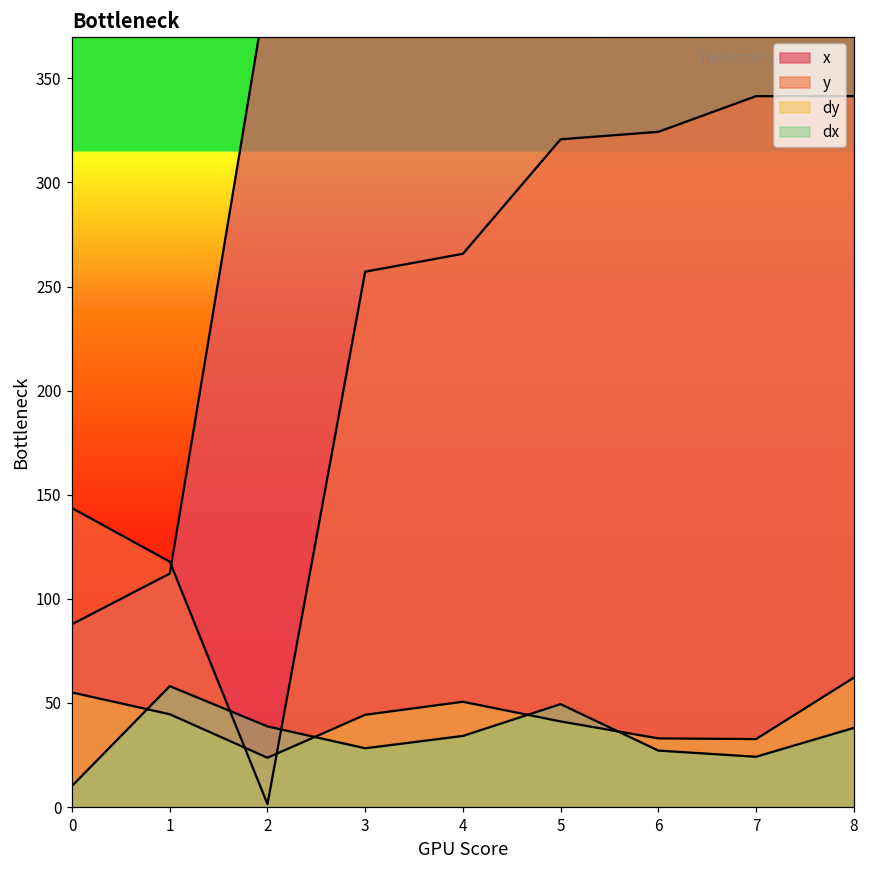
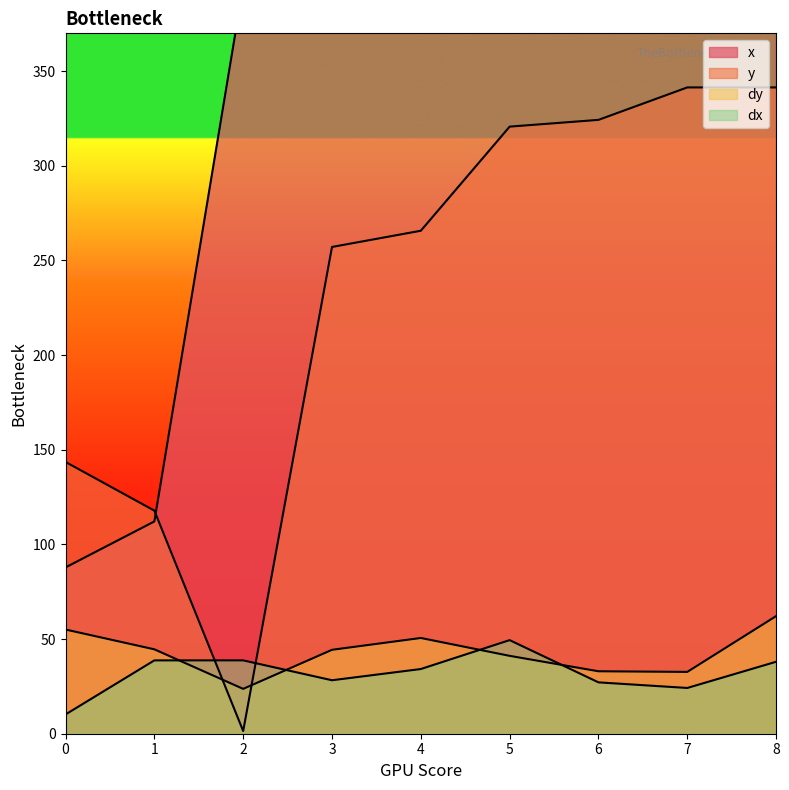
  {
    "dy": {
      "0": 55,
      "1": 45,
      "2": 24,
      "3": 44,
      "4": 51,
      "5": 41,
      "6": 33,
      "7": 33,
      "8": 62
    },
    "dx": {
      "0": 10,
-     "1": 58,
+     "1": 39,
      "2": 39,
      "3": 28,
      "4": 34,
      "5": 49,
      "6": 27,
      "7": 24,
      "8": 38
    }
  }
